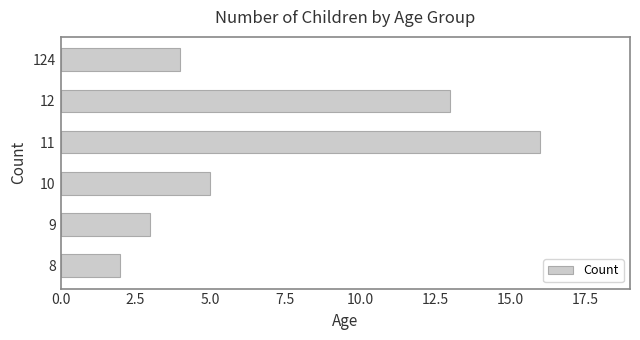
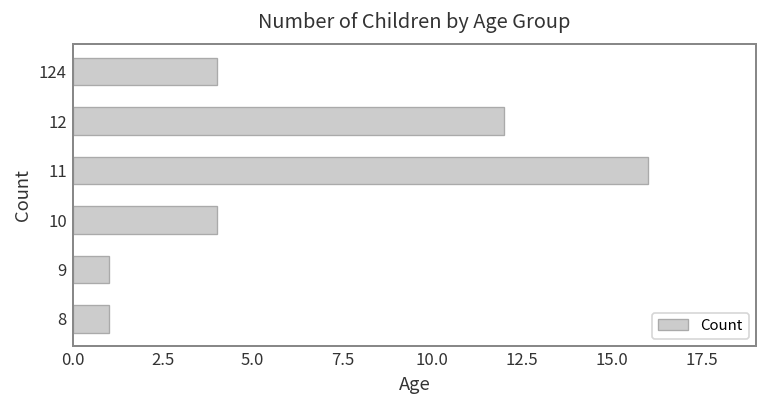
  {
    "124": 4,
-   "12": 13,
+   "12": 12,
    "11": 16,
-   "10": 5,
-   "9": 3,
-   "8": 2
+   "10": 4,
+   "9": 1,
+   "8": 1
  }
